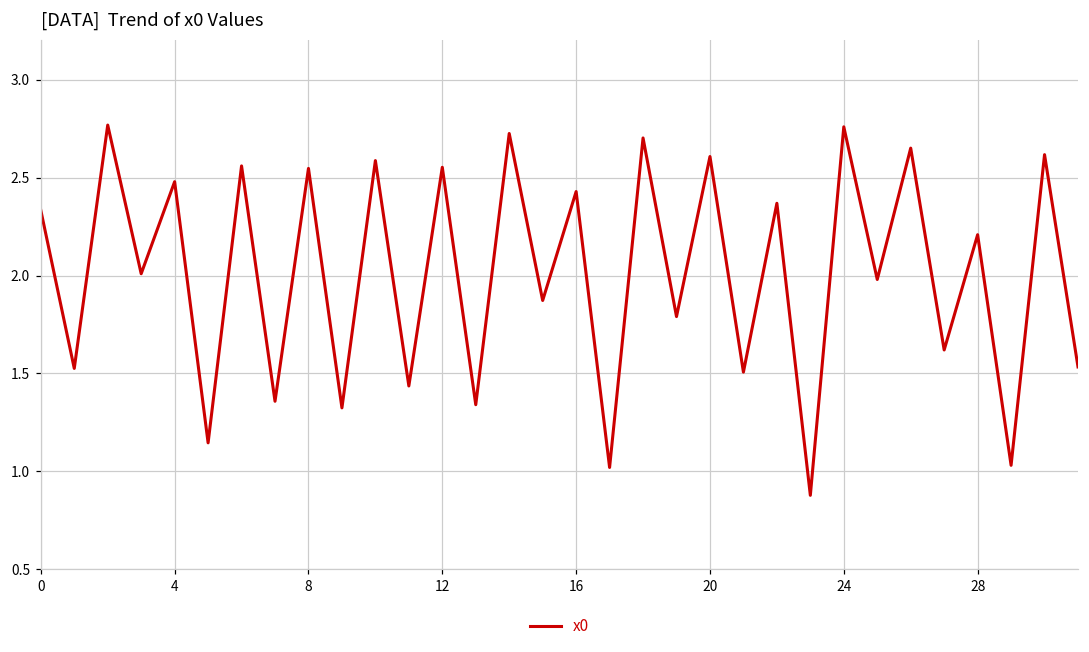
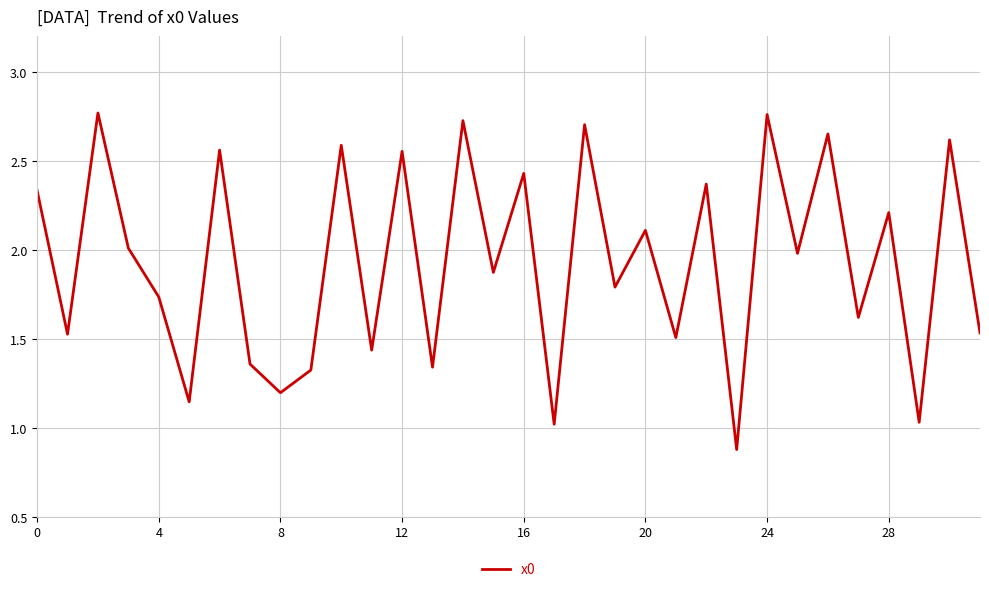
  {
    "0": 2.33,
-   "4": 2.48,
-   "8": 2.55,
+   "4": 1.73,
+   "8": 1.20,
    "12": 2.55,
    "16": 2.43,
-   "20": 2.61,
+   "20": 2.11,
    "24": 2.76,
    "28": 2.21
  }
